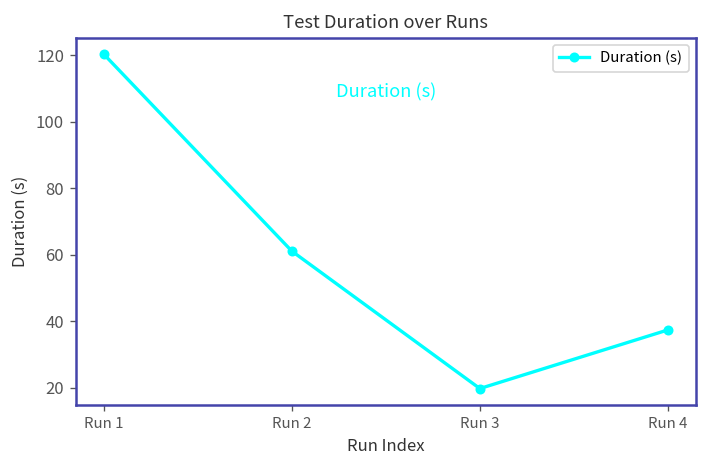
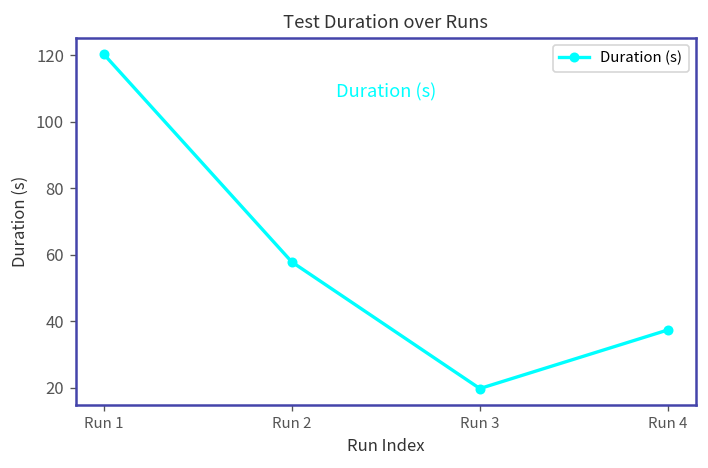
  {
    "Run 1": 120,
-   "Run 2": 61,
+   "Run 2": 58,
    "Run 3": 20,
    "Run 4": 37
  }
